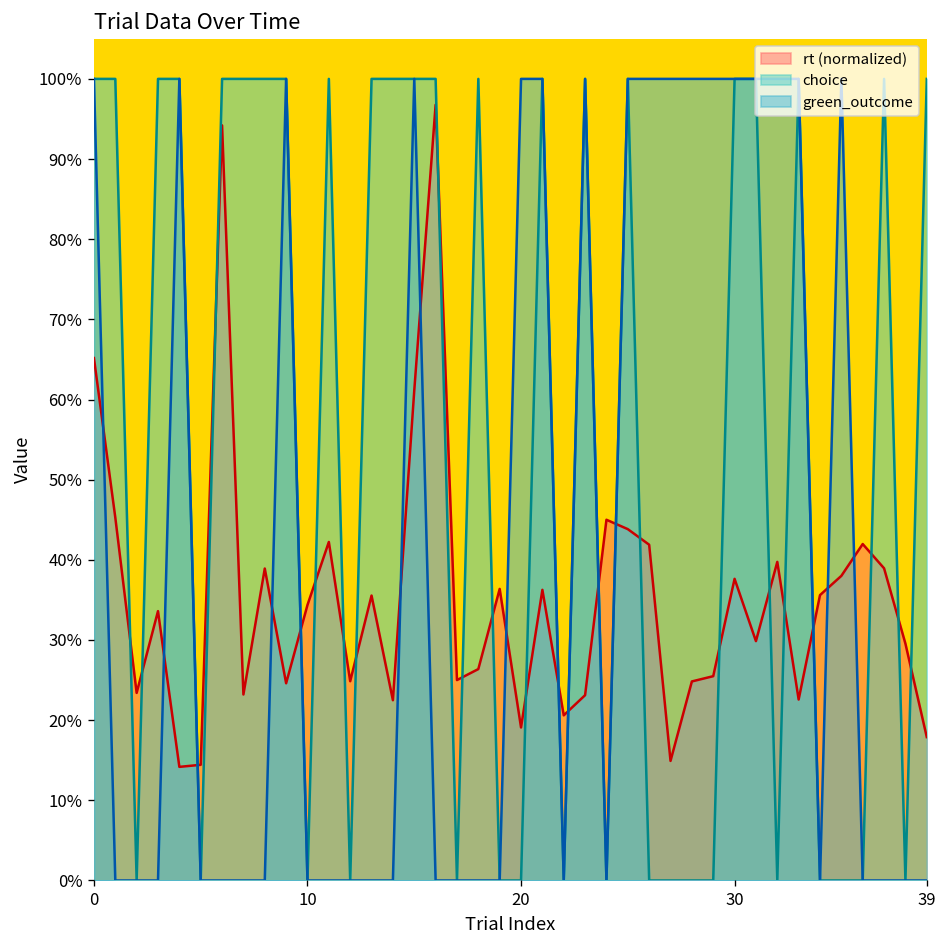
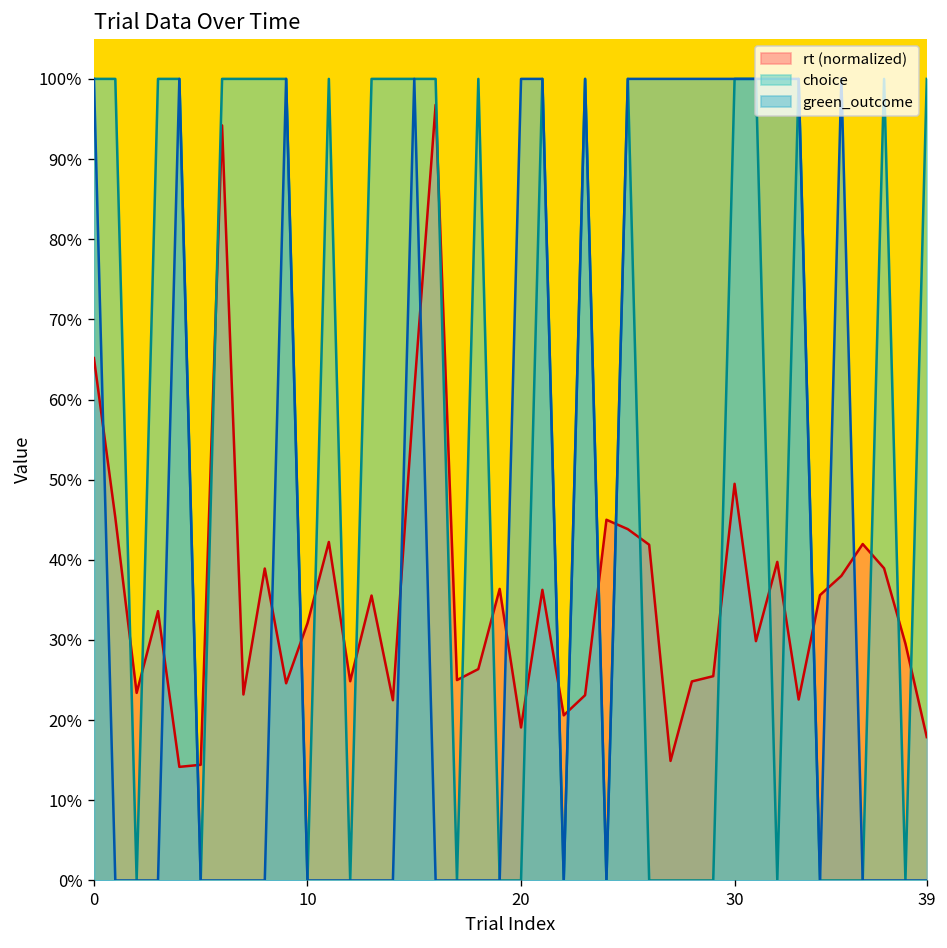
  {
    "rt (normalized)": {
      "0": "65%",
-     "10": "34%",
+     "10": "32%",
      "20": "19%",
-     "30": "38%",
+     "30": "49%",
      "39": "18%"
    }
  }
